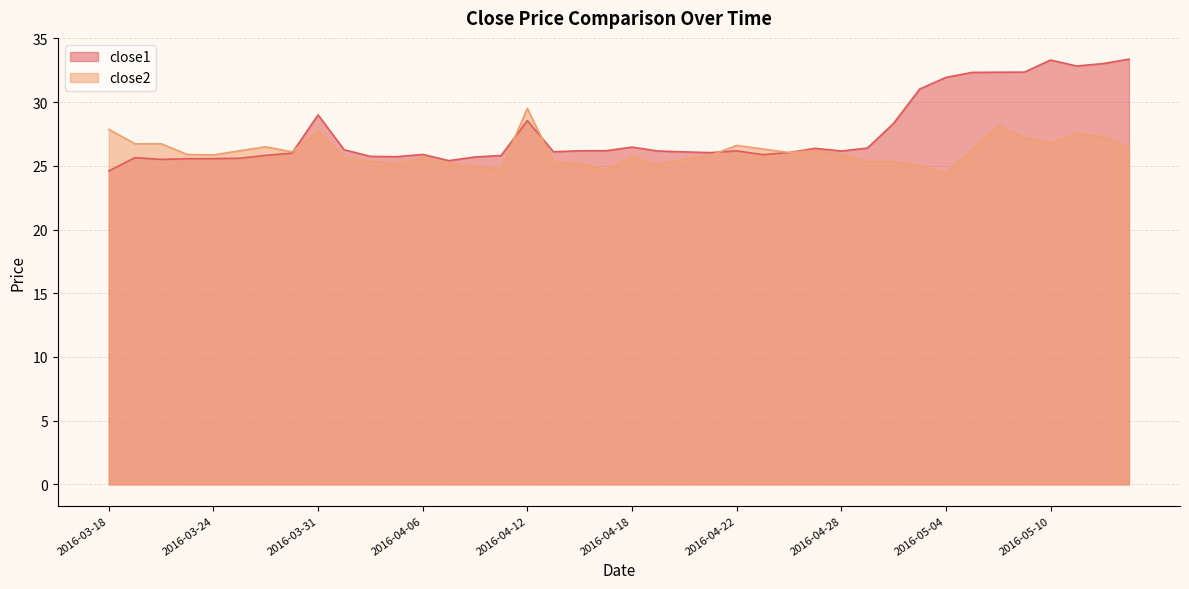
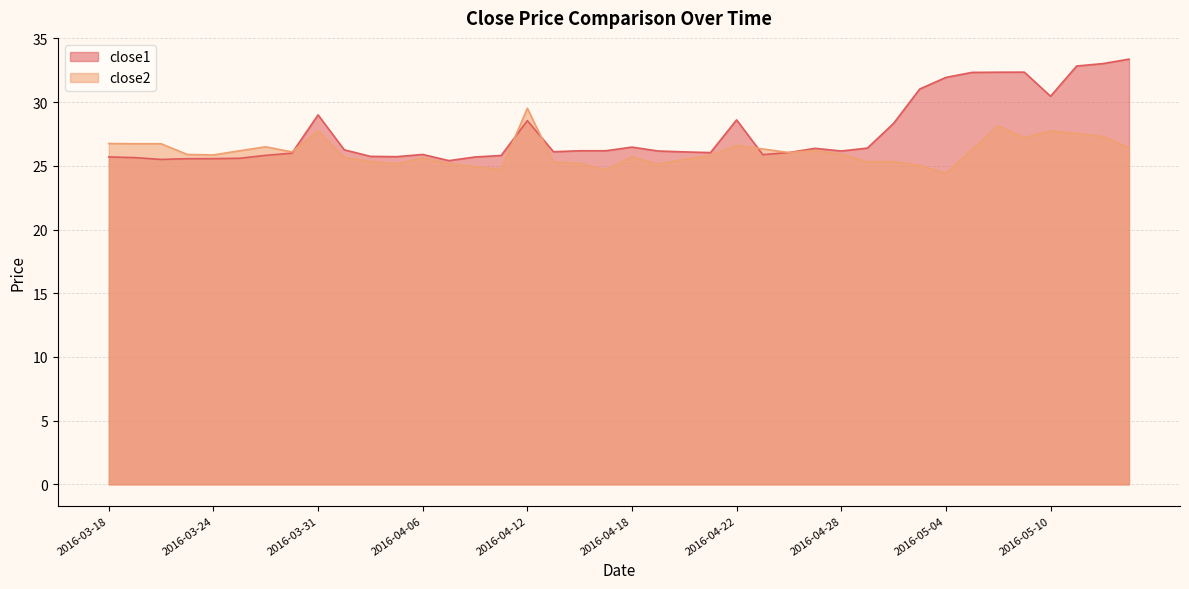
  {
    "close1": {
-     "2016-03-18": 24.6,
+     "2016-03-18": 25.7,
      "2016-03-24": 25.6,
      "2016-03-31": 29.0,
      "2016-04-06": 25.9,
      "2016-04-12": 28.6,
      "2016-04-18": 26.5,
-     "2016-04-22": 26.2,
+     "2016-04-22": 28.6,
      "2016-04-28": 26.2,
      "2016-05-04": 31.9,
-     "2016-05-10": 33.3
+     "2016-05-10": 30.5
    },
    "close2": {
-     "2016-03-18": 27.9,
+     "2016-03-18": 26.8,
      "2016-03-24": 25.9,
      "2016-03-31": 27.7,
      "2016-04-06": 25.6,
      "2016-04-12": 29.5,
      "2016-04-18": 25.7,
      "2016-04-22": 26.6,
      "2016-04-28": 25.9,
      "2016-05-04": 24.4,
-     "2016-05-10": 26.8
+     "2016-05-10": 27.7
    }
  }
